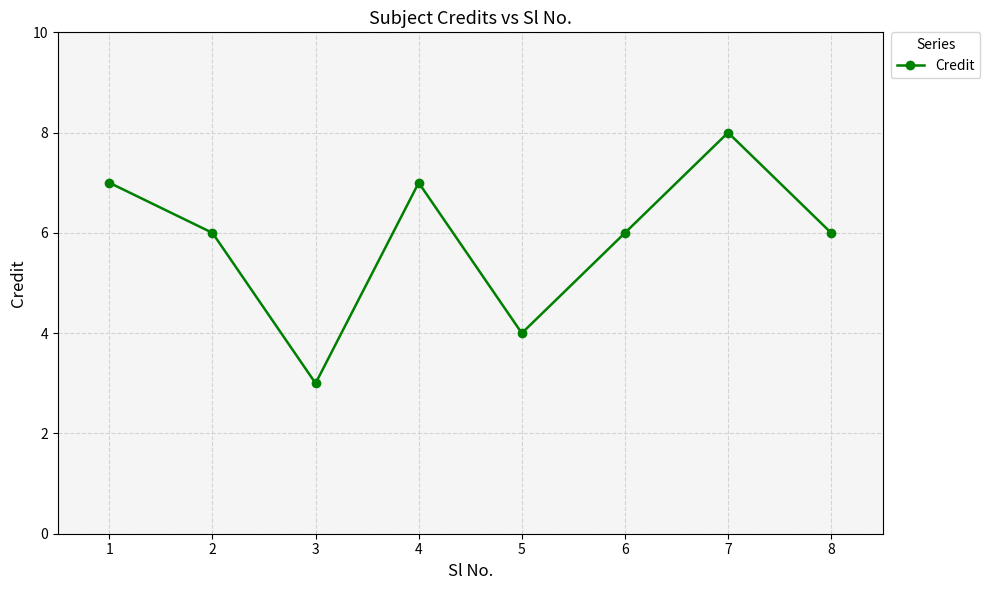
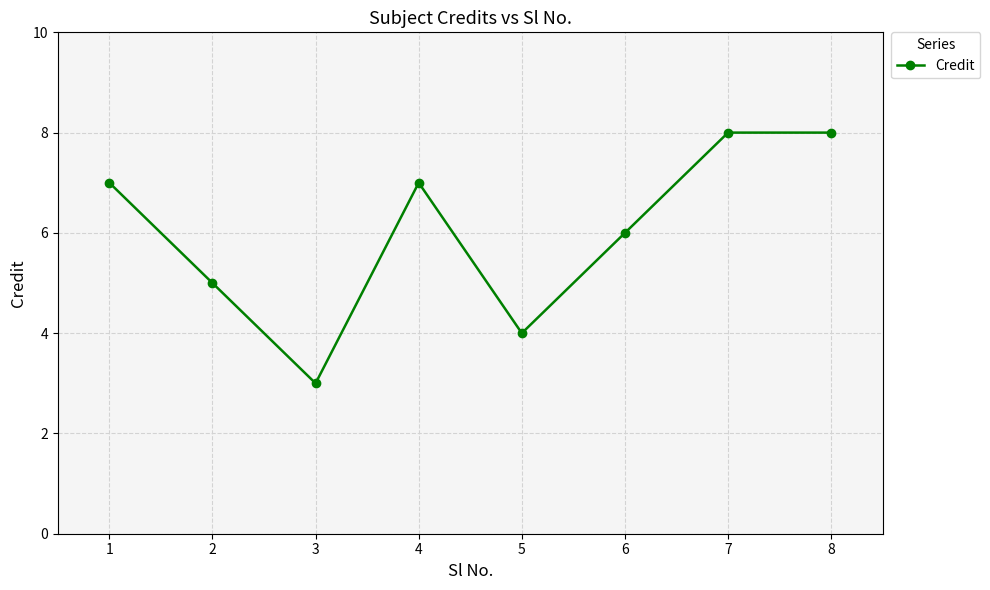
  {
    "1": 7,
-   "2": 6,
+   "2": 5,
    "3": 3,
    "4": 7,
    "5": 4,
    "6": 6,
    "7": 8,
-   "8": 6
+   "8": 8
  }
